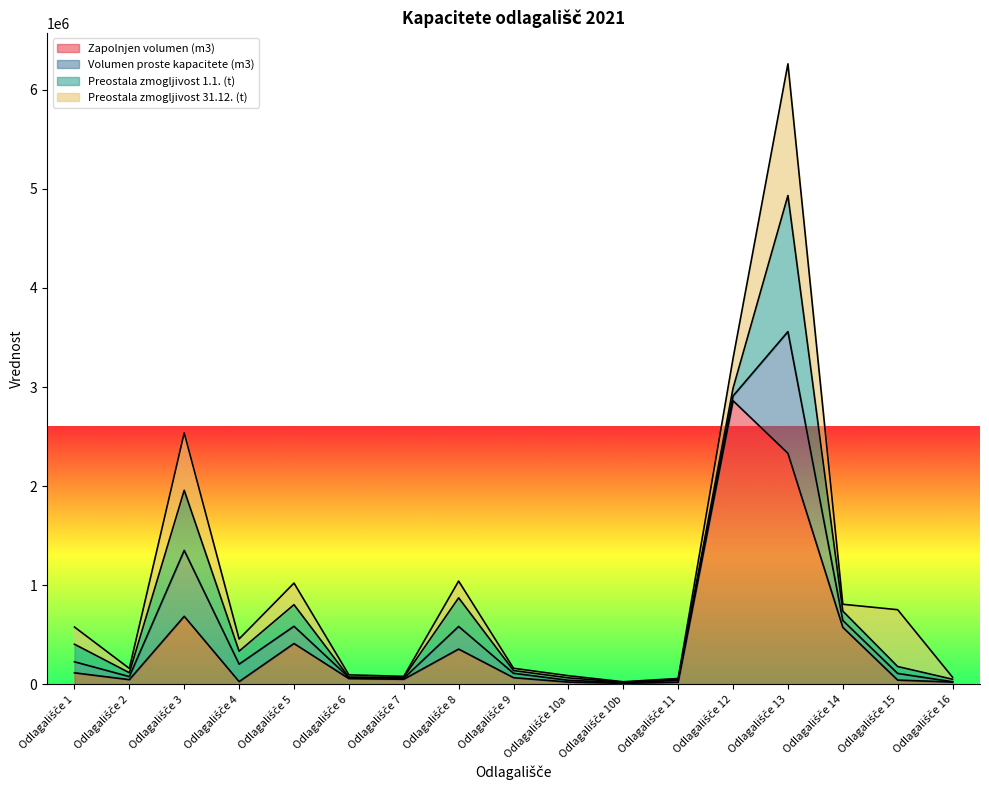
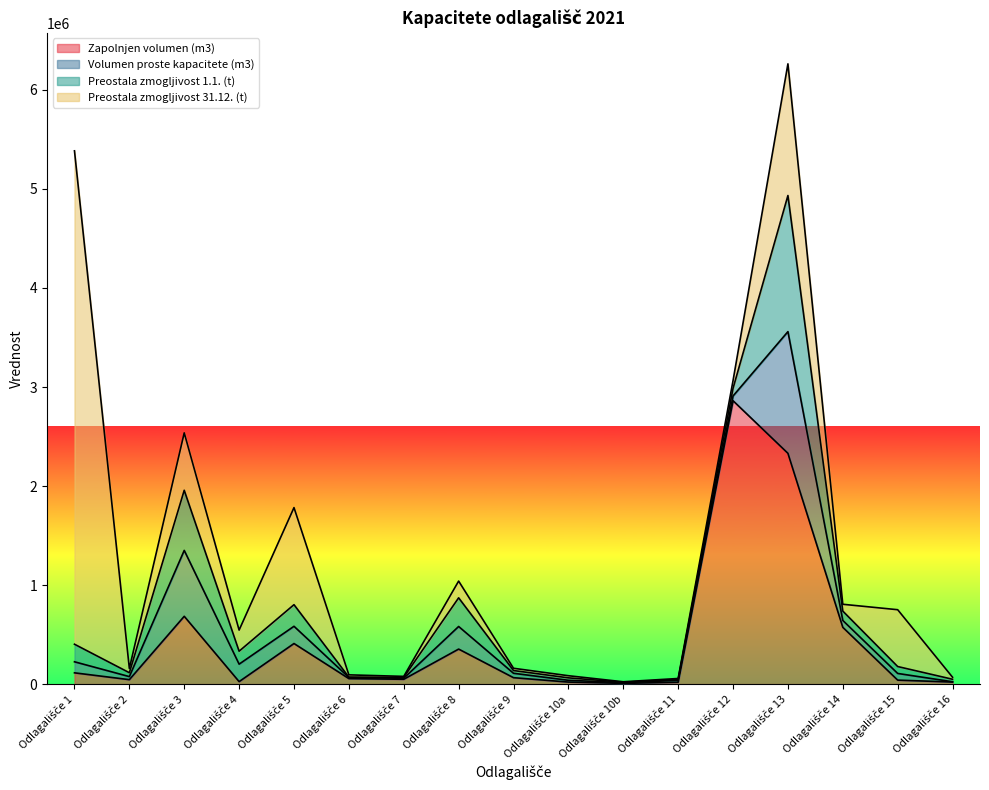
  {
    "Zapolnjen volumen (m3)": {
      "Odlagališče 1": 100000,
      "Odlagališče 2": 0,
      "Odlagališče 3": 700000,
      "Odlagališče 4": 0,
      "Odlagališče 5": 400000,
      "Odlagališče 8": 400000,
      "Odlagališče 9": 100000,
      "Odlagališče 12": 2900000,
      "Odlagališče 13": 2300000,
      "Odlagališče 14": 600000,
      "Odlagališče 15": 0
    },
    "Preostala zmogljivost 31.12. (t)": {
-     "Odlagališče 1": 200000,
+     "Odlagališče 1": 5000000,
      "Odlagališče 2": 0,
      "Odlagališče 3": 600000,
-     "Odlagališče 4": 100000,
-     "Odlagališče 5": 200000,
+     "Odlagališče 4": 200000,
+     "Odlagališče 5": 1000000,
      "Odlagališče 8": 200000,
-     "Odlagališče 12": 300000,
+     "Odlagališče 12": 100000,
      "Odlagališče 13": 1300000,
      "Odlagališče 14": 100000,
      "Odlagališče 15": 600000
    }
  }
